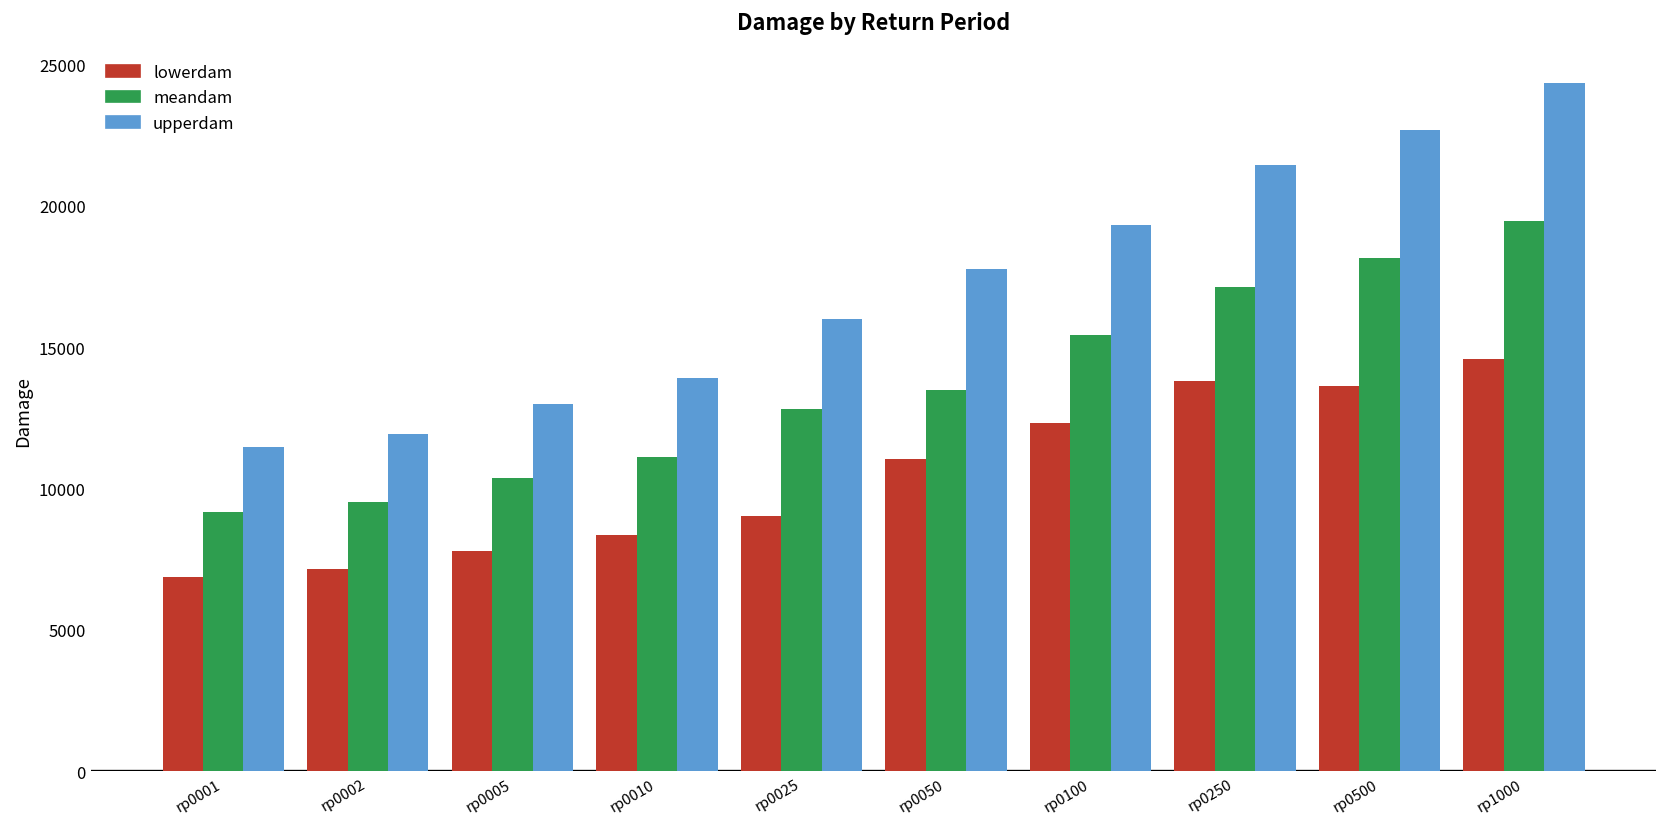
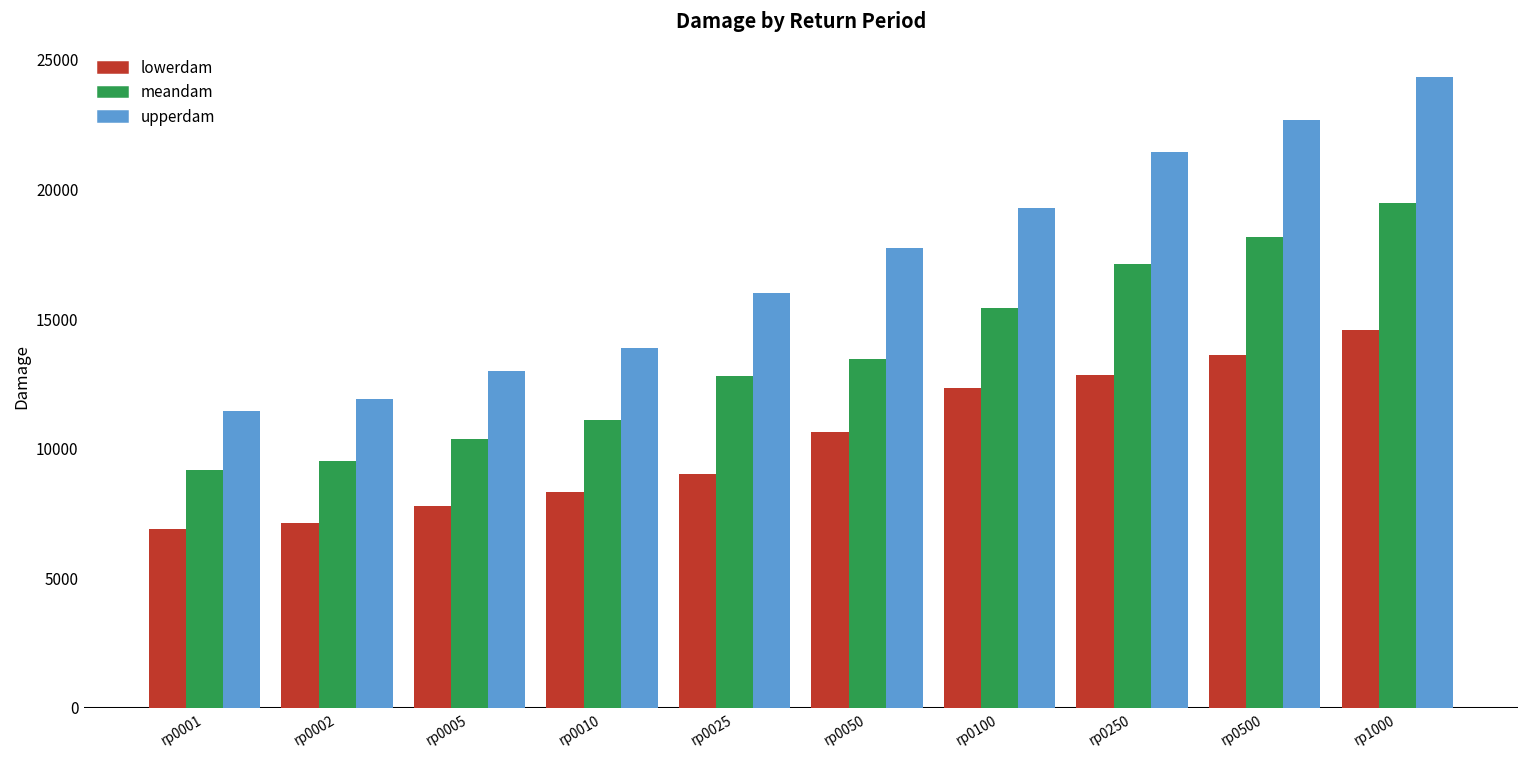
  {
    "lowerdam": {
      "rp0001": 6900,
      "rp0002": 7200,
      "rp0005": 7800,
      "rp0010": 8300,
      "rp0025": 9000,
-     "rp0050": 11000,
+     "rp0050": 10700,
      "rp0100": 12300,
-     "rp0250": 13800,
+     "rp0250": 12900,
      "rp0500": 13600,
      "rp1000": 14600
    },
    "meandam": {
      "rp0001": 9200,
      "rp0002": 9500,
      "rp0005": 10400,
      "rp0010": 11100,
      "rp0025": 12800,
      "rp0050": 13500,
      "rp0100": 15400,
      "rp0250": 17100,
      "rp0500": 18200,
      "rp1000": 19500
    },
    "upperdam": {
      "rp0001": 11500,
      "rp0002": 11900,
      "rp0005": 13000,
      "rp0010": 13900,
      "rp0025": 16000,
      "rp0050": 17800,
      "rp0100": 19300,
      "rp0250": 21400,
      "rp0500": 22700,
      "rp1000": 24300
    }
  }
